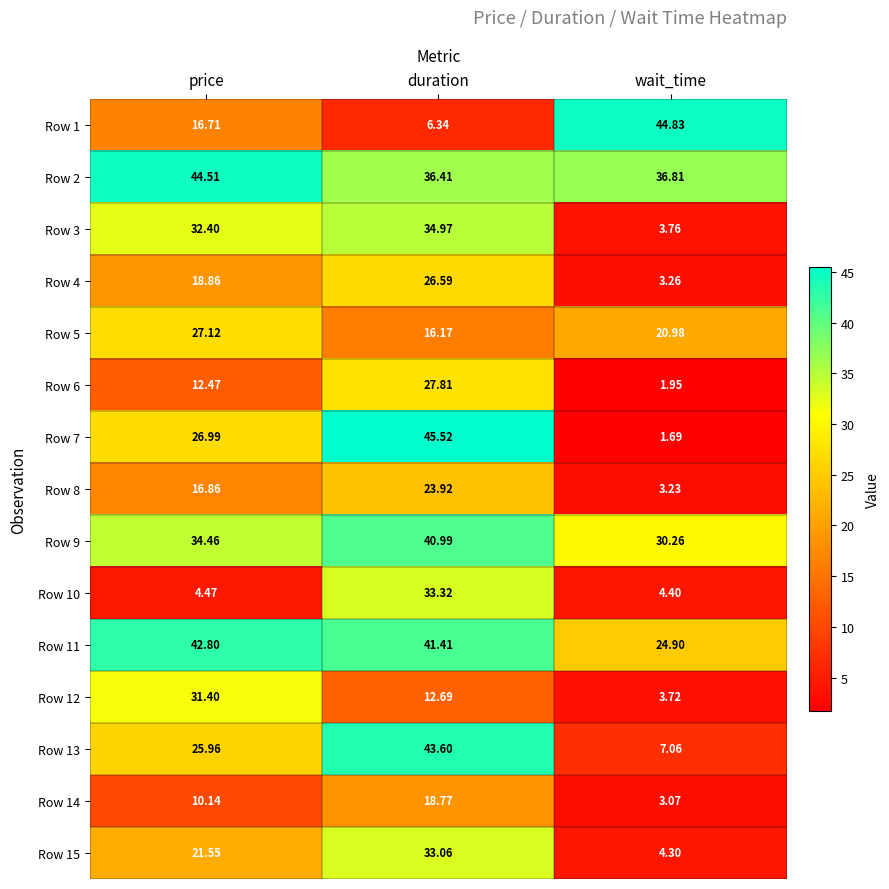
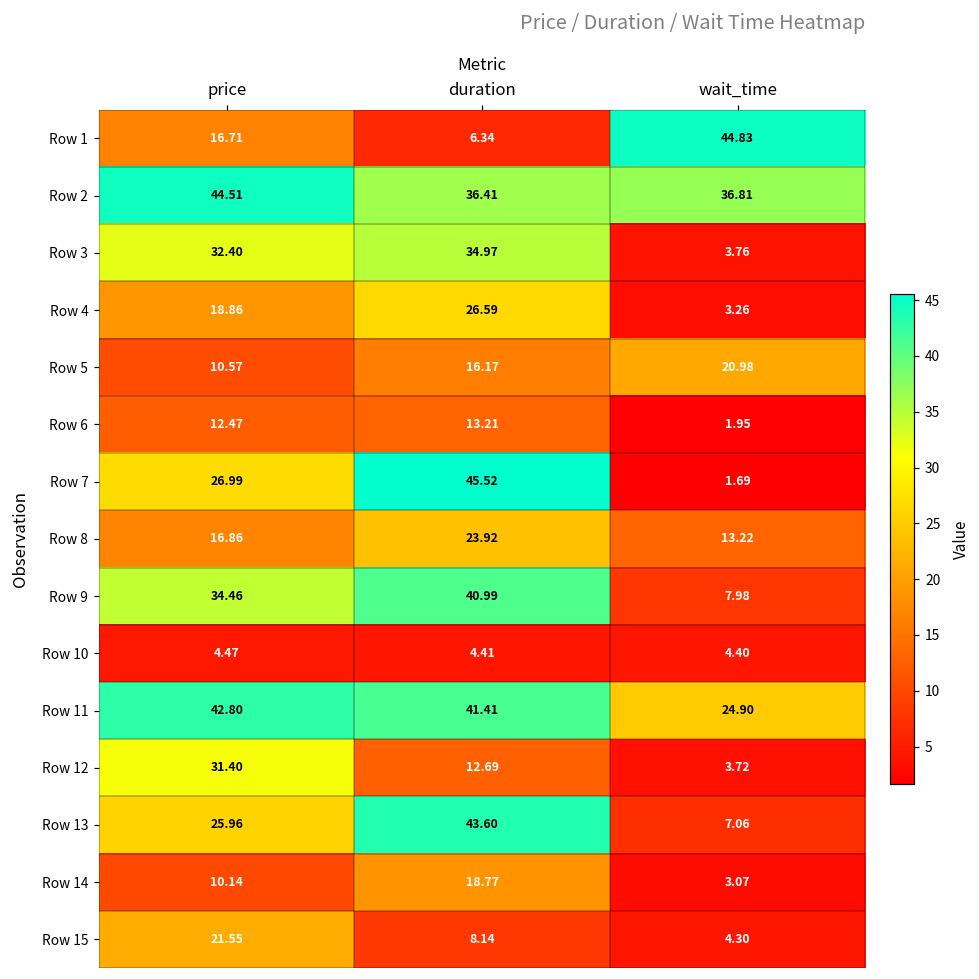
  {
    "Row 1": {
      "price": 16.71,
      "duration": 6.34,
      "wait_time": 44.83
    },
    "Row 2": {
      "price": 44.51,
      "duration": 36.41,
      "wait_time": 36.81
    },
    "Row 3": {
      "price": 32.40,
      "duration": 34.97,
      "wait_time": 3.76
    },
    "Row 4": {
      "price": 18.86,
      "duration": 26.59,
      "wait_time": 3.26
    },
    "Row 5": {
-     "price": 27.12,
+     "price": 10.57,
      "duration": 16.17,
      "wait_time": 20.98
    },
    "Row 6": {
      "price": 12.47,
-     "duration": 27.81,
+     "duration": 13.21,
      "wait_time": 1.95
    },
    "Row 7": {
      "price": 26.99,
      "duration": 45.52,
      "wait_time": 1.69
    },
    "Row 8": {
      "price": 16.86,
      "duration": 23.92,
-     "wait_time": 3.23
+     "wait_time": 13.22
    },
    "Row 9": {
      "price": 34.46,
      "duration": 40.99,
-     "wait_time": 30.26
+     "wait_time": 7.98
    },
    "Row 10": {
      "price": 4.47,
-     "duration": 33.32,
+     "duration": 4.41,
      "wait_time": 4.40
    },
    "Row 11": {
      "price": 42.80,
      "duration": 41.41,
      "wait_time": 24.90
    },
    "Row 12": {
      "price": 31.40,
      "duration": 12.69,
      "wait_time": 3.72
    },
    "Row 13": {
      "price": 25.96,
      "duration": 43.60,
      "wait_time": 7.06
    },
    "Row 14": {
      "price": 10.14,
      "duration": 18.77,
      "wait_time": 3.07
    },
    "Row 15": {
      "price": 21.55,
-     "duration": 33.06,
+     "duration": 8.14,
      "wait_time": 4.30
    }
  }
